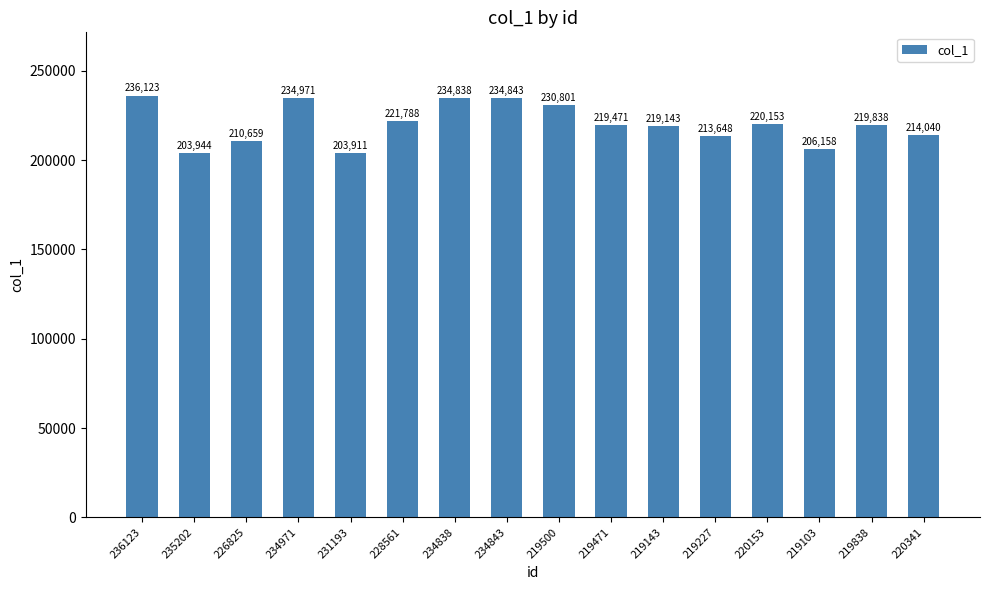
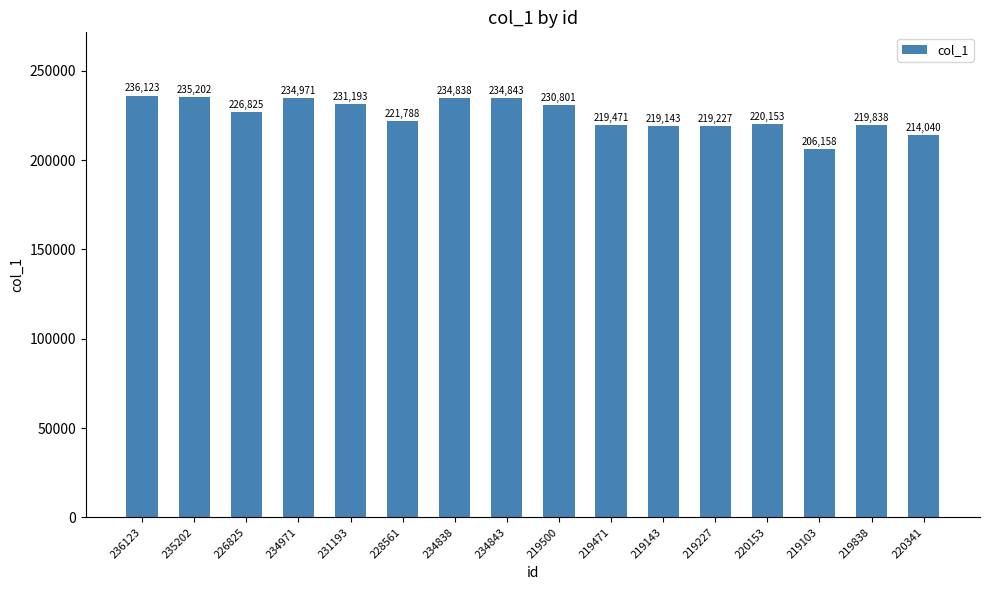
  {
    "236123": "236,123",
-   "235202": "203,944",
-   "226825": "210,659",
+   "235202": "235,202",
+   "226825": "226,825",
    "234971": "234,971",
-   "231193": "203,911",
+   "231193": "231,193",
    "228561": "221,788",
    "234838": "234,838",
    "234843": "234,843",
    "219500": "230,801",
    "219471": "219,471",
    "219143": "219,143",
-   "219227": "213,648",
+   "219227": "219,227",
    "220153": "220,153",
    "219103": "206,158",
    "219838": "219,838",
    "220341": "214,040"
  }
